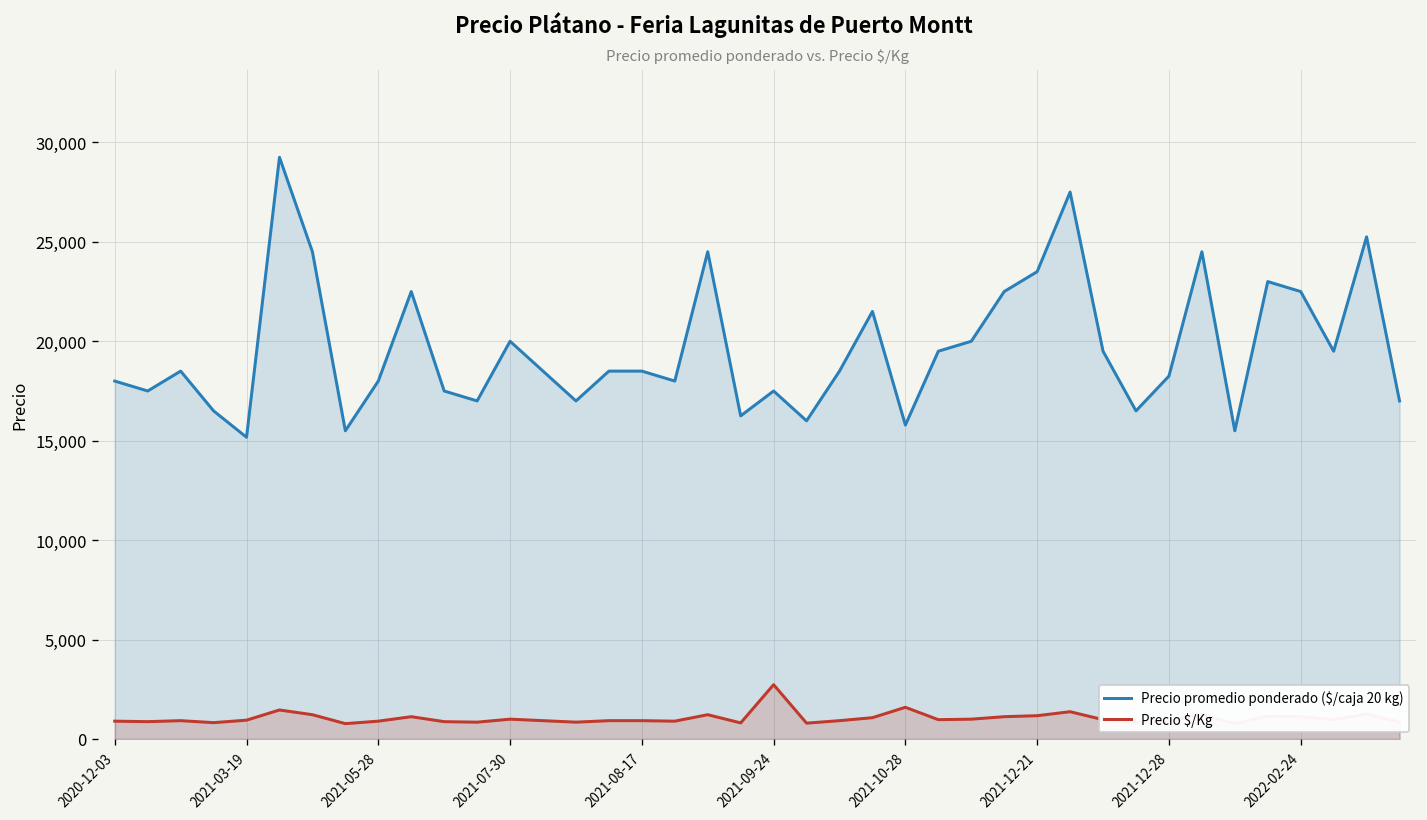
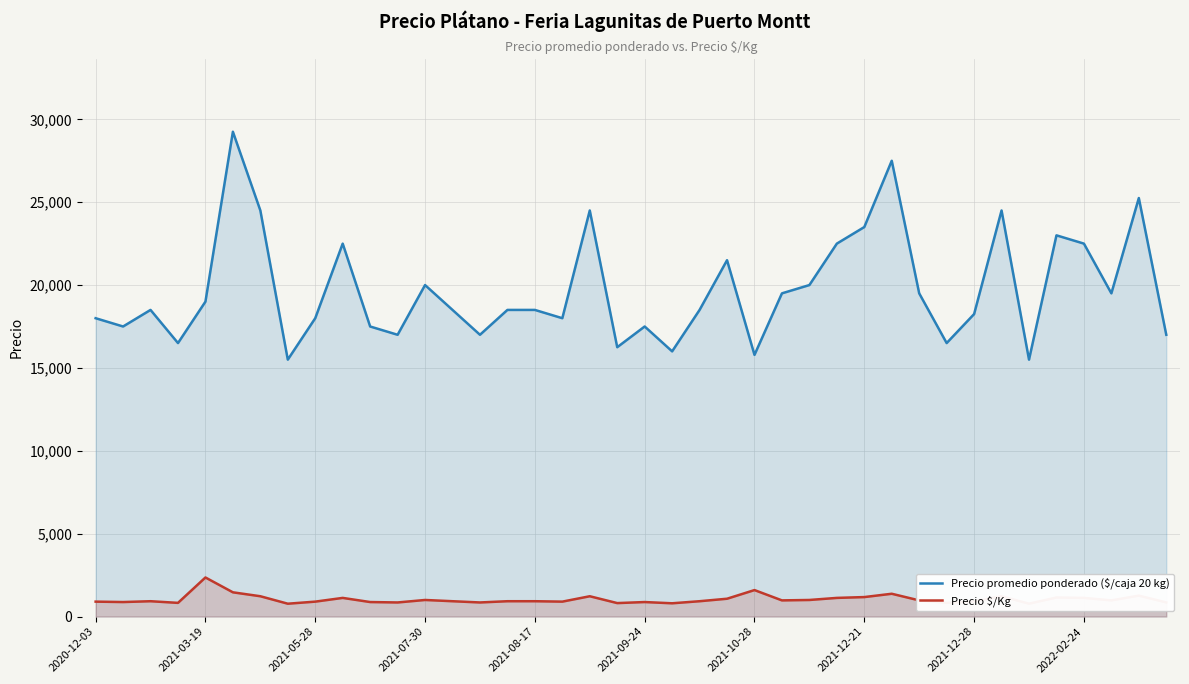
  {
    "Precio promedio ponderado ($/caja 20 kg)": {
      "2020-12-03": "18,000",
-     "2021-03-19": "15,200",
+     "2021-03-19": "19,000",
      "2021-09-24": "17,500",
      "2021-10-28": "15,800"
    },
    "Precio $/Kg": {
      "2020-12-03": "900",
-     "2021-03-19": "1,000",
-     "2021-09-24": "2,700",
+     "2021-03-19": "2,400",
+     "2021-09-24": "900",
      "2021-10-28": "1,600"
    }
  }
